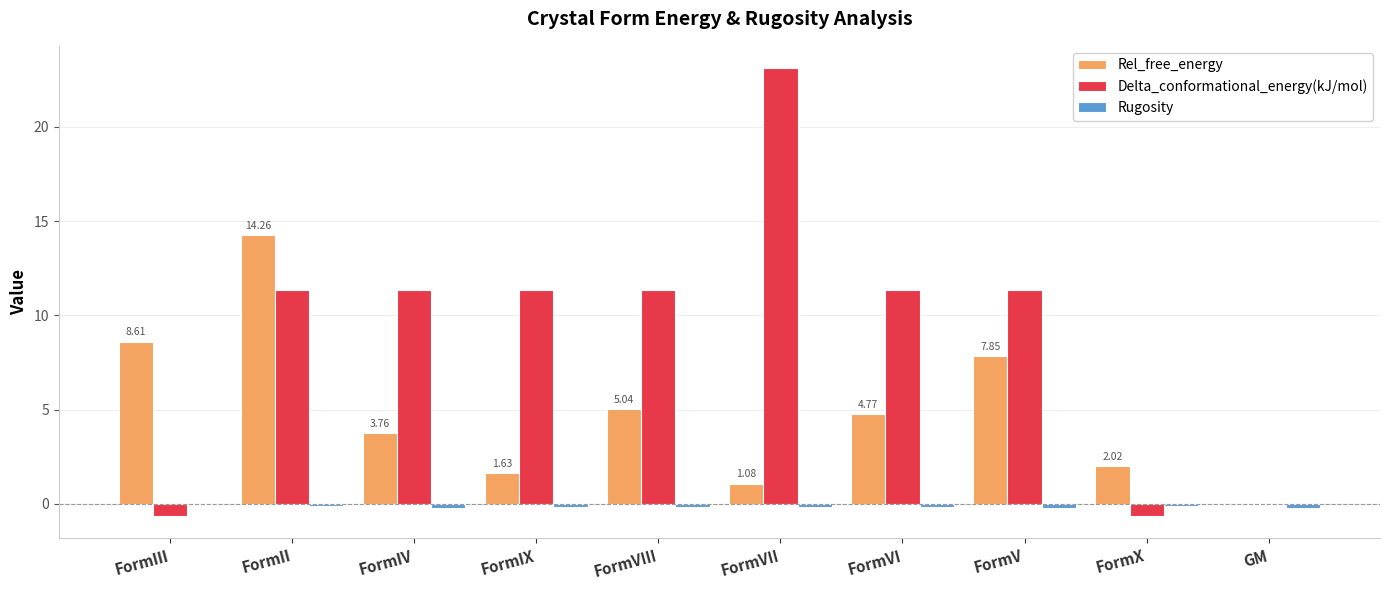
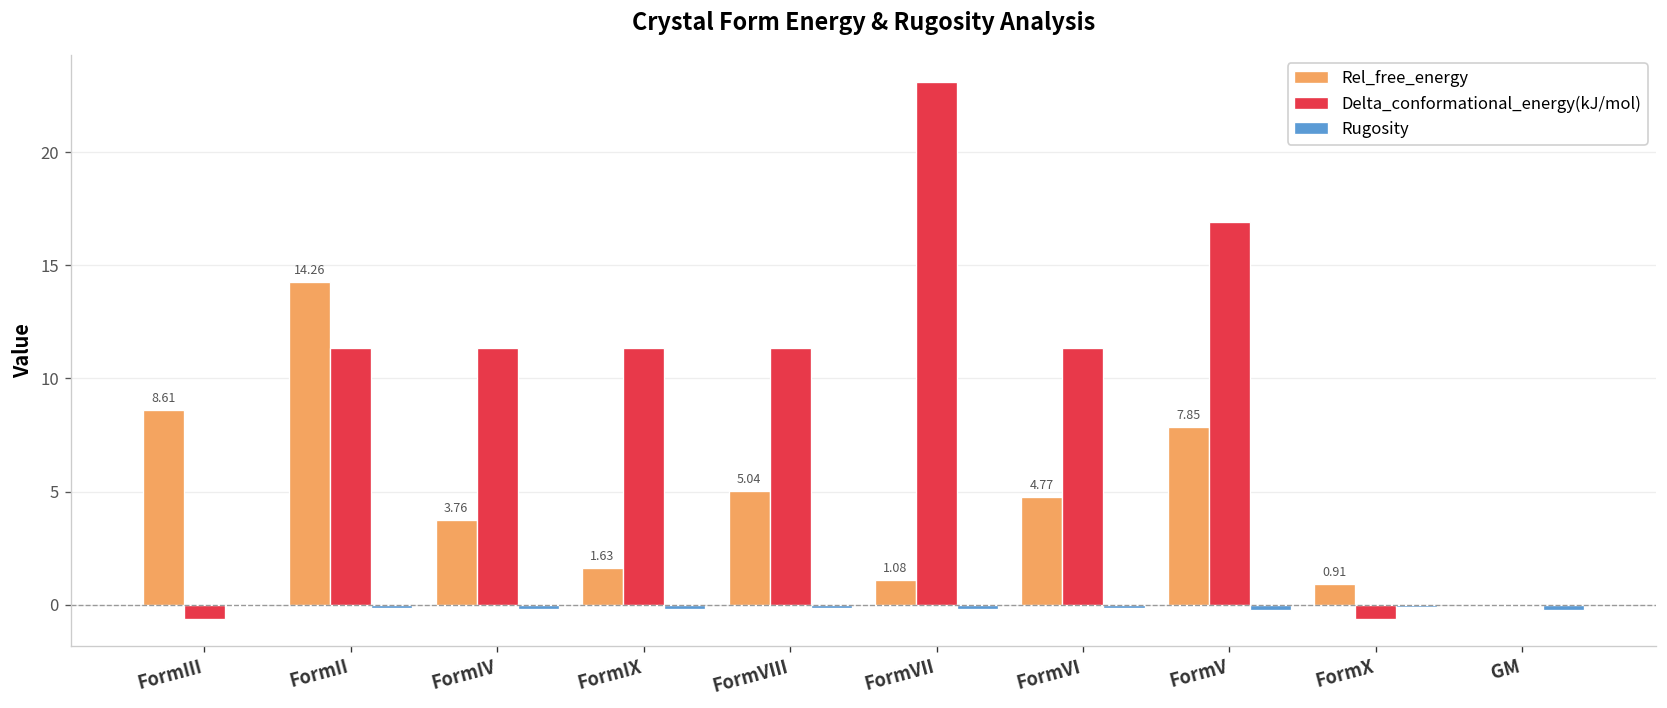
  {
    "Rel_free_energy": {
      "FormIII": 8.61,
      "FormII": 14.26,
      "FormIV": 3.76,
      "FormIX": 1.63,
      "FormVIII": 5.04,
      "FormVII": 1.08,
      "FormVI": 4.77,
      "FormV": 7.85,
-     "FormX": 2.02
+     "FormX": 0.91
    },
    "Delta_conformational_energy(kJ/mol)": {
      "FormIII": -0.6,
      "FormII": 11.3,
      "FormIV": 11.3,
      "FormIX": 11.3,
      "FormVIII": 11.3,
      "FormVII": 23.1,
      "FormVI": 11.3,
-     "FormV": 11.3,
+     "FormV": 16.9,
      "FormX": -0.6,
      "GM": 0.0
    },
    "Rugosity": {
      "FormIV": -0.2,
      "FormIX": -0.2,
      "FormVIII": -0.2,
      "FormVII": -0.2,
      "FormVI": -0.2,
      "FormV": -0.2,
      "GM": -0.2
    }
  }
